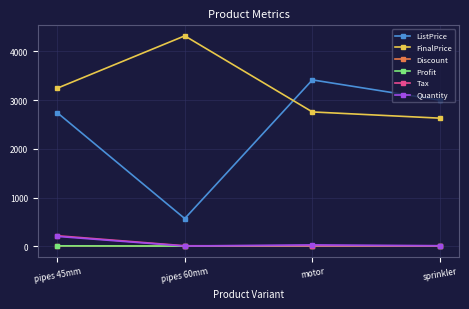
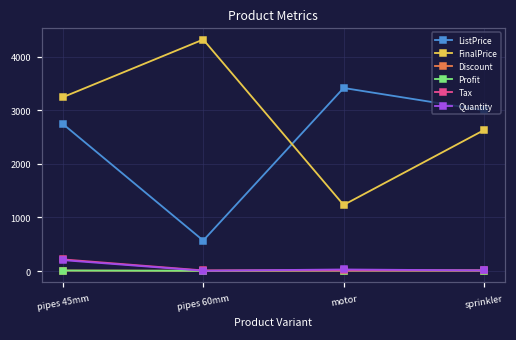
  {
    "ListPrice": {
      "pipes 45mm": 2700,
      "pipes 60mm": 600,
      "motor": 3400
    },
    "FinalPrice": {
      "pipes 45mm": 3200,
      "pipes 60mm": 4300,
-     "motor": 2800,
+     "motor": 1200,
      "sprinkler": 2600
    },
    "Profit": {
      "pipes 45mm": 0
    }
  }
